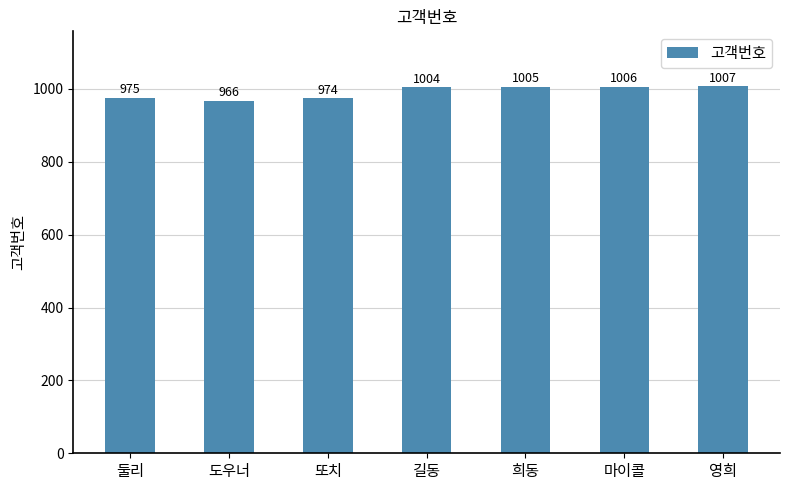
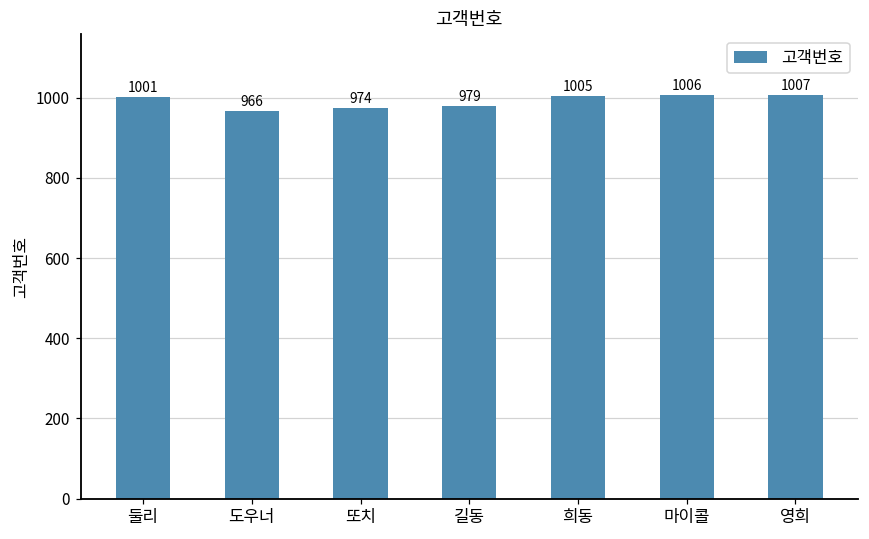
  {
-   "둘리": 975,
+   "둘리": 1001,
    "도우너": 966,
    "또치": 974,
-   "길동": 1004,
+   "길동": 979,
    "희동": 1005,
    "마이콜": 1006,
    "영희": 1007
  }
